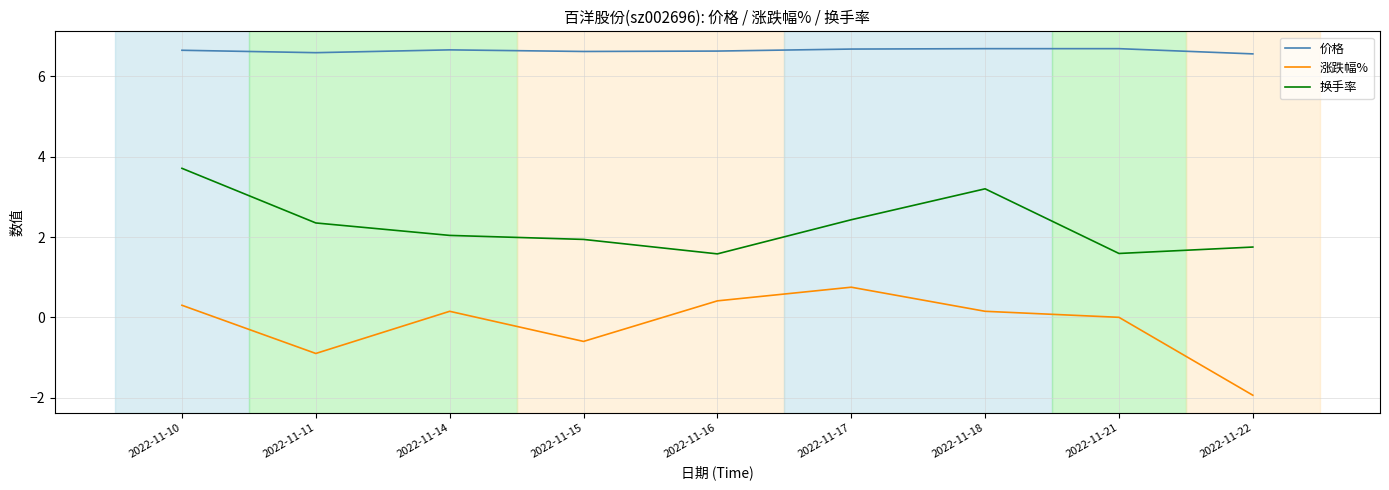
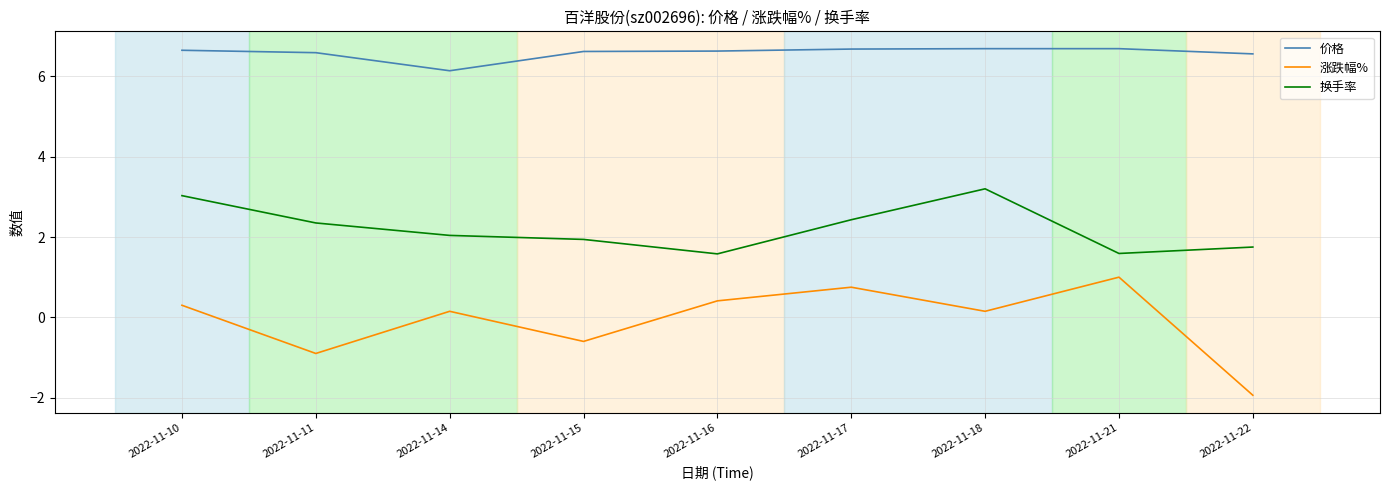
  {
    "价格": {
      "2022-11-10": 6.7,
      "2022-11-11": 6.6,
-     "2022-11-14": 6.7,
+     "2022-11-14": 6.1,
      "2022-11-15": 6.6,
      "2022-11-16": 6.6,
      "2022-11-17": 6.7,
      "2022-11-18": 6.7,
      "2022-11-21": 6.7,
      "2022-11-22": 6.6
    },
    "涨跌幅%": {
      "2022-11-10": 0.3,
      "2022-11-11": -0.9,
      "2022-11-14": 0.2,
      "2022-11-15": -0.6,
      "2022-11-16": 0.4,
      "2022-11-17": 0.8,
      "2022-11-18": 0.2,
-     "2022-11-21": 0,
+     "2022-11-21": 1,
      "2022-11-22": -2
    },
    "换手率": {
-     "2022-11-10": 3.7,
+     "2022-11-10": 3.0,
      "2022-11-11": 2.4,
      "2022-11-14": 2.0,
      "2022-11-15": 1.9,
      "2022-11-16": 1.6,
      "2022-11-17": 2.4,
      "2022-11-18": 3.2,
      "2022-11-21": 1.6,
      "2022-11-22": 1.8
    }
  }
